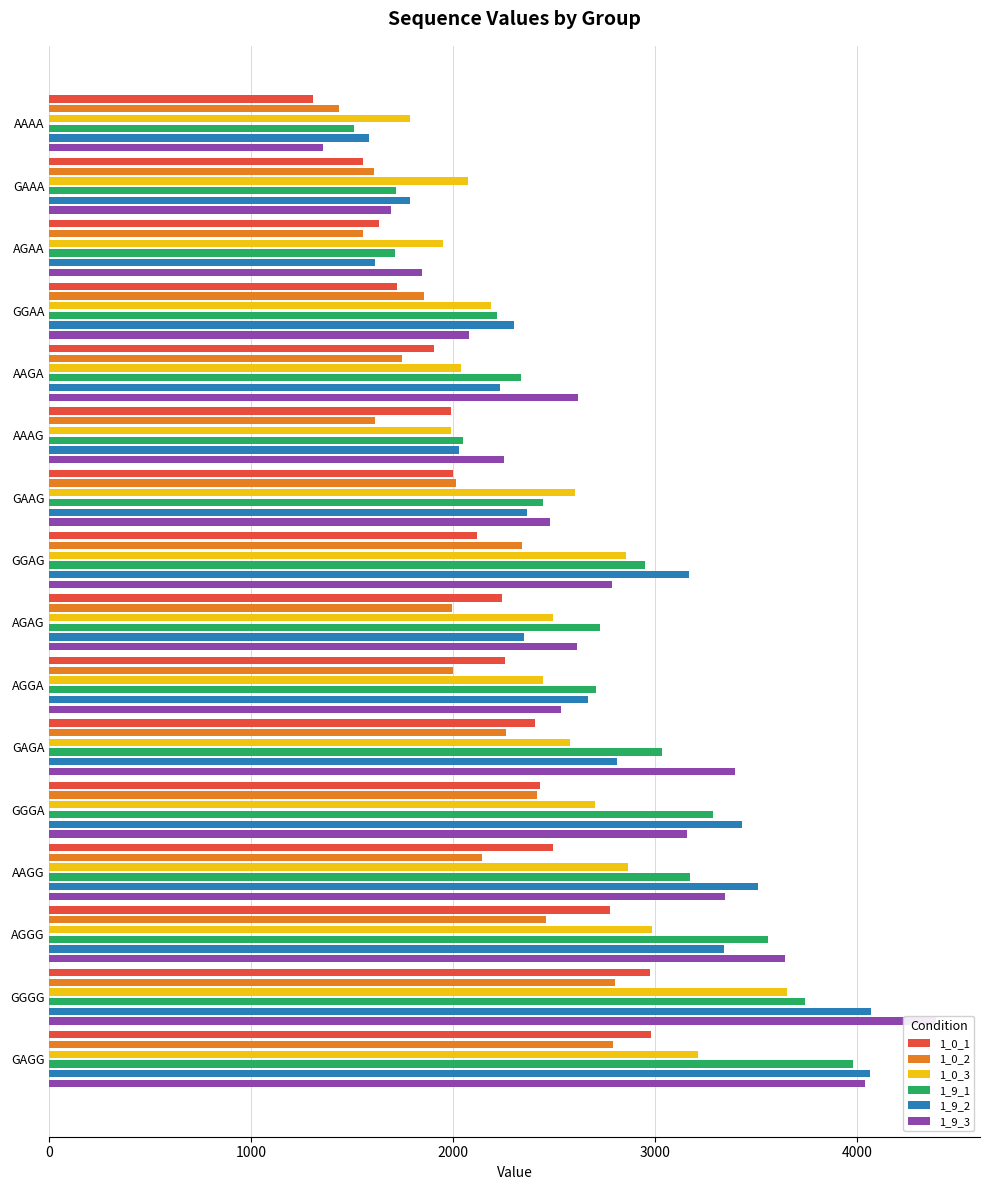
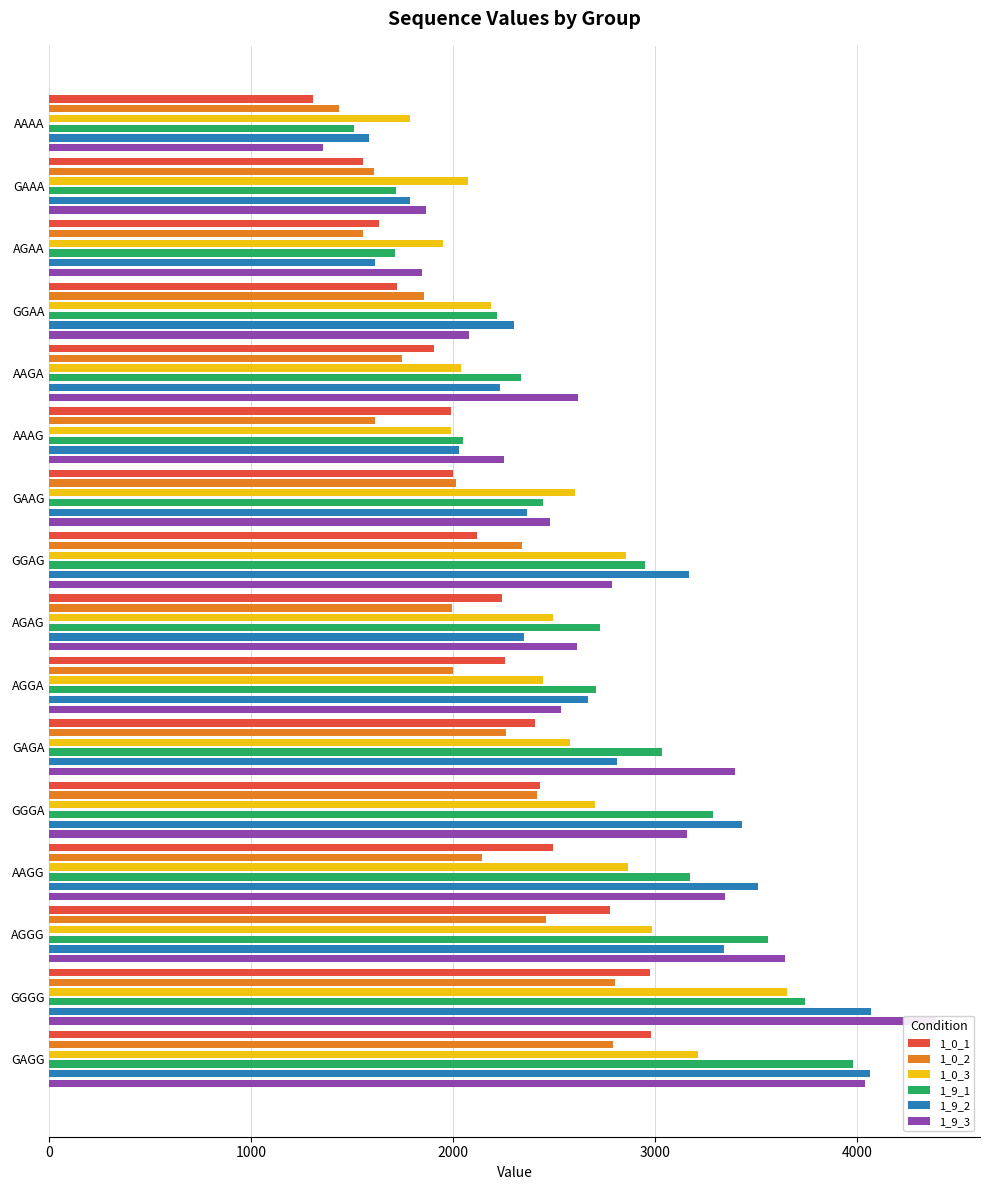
  {
    "1_0_3": {
      "AAAA": 1790,
      "GAAA": 2070,
      "AGAA": 1950,
      "GGAA": 2190,
      "AAGA": 2040,
      "AAAG": 1990,
      "GAAG": 2600,
      "GGAG": 2860,
      "AGAG": 2490,
      "AGGA": 2440,
      "GAGA": 2580,
      "GGGA": 2700,
      "AAGG": 2870,
      "AGGG": 2980,
      "GGGG": 3650,
      "GAGG": 3210
    },
    "1_9_1": {
      "AAAA": 1510,
      "GAAA": 1720,
      "AGAA": 1710,
      "GGAA": 2220,
      "AAGA": 2340,
      "AAAG": 2050,
      "GAAG": 2450,
      "GGAG": 2950,
      "AGAG": 2720,
      "AGGA": 2710,
      "GAGA": 3030,
      "GGGA": 3280,
      "AAGG": 3170,
      "AGGG": 3560,
      "GGGG": 3740,
      "GAGG": 3980
    },
    "1_9_2": {
      "AAAA": 1580,
      "GAAA": 1790,
      "AGAA": 1610,
      "GGAA": 2300,
      "AAGA": 2230,
      "AAAG": 2030,
      "GAAG": 2360,
      "GGAG": 3160,
      "AGAG": 2350,
      "AGGA": 2670,
      "GAGA": 2810,
      "GGGA": 3430,
      "AAGG": 3510,
      "AGGG": 3340,
      "GGGG": 4070,
      "GAGG": 4060
    },
    "1_9_3": {
      "AAAA": 1350,
-     "GAAA": 1690,
+     "GAAA": 1860,
      "AGAA": 1840,
      "GGAA": 2080,
      "AAGA": 2620,
      "AAAG": 2250,
      "GAAG": 2480,
      "GGAG": 2790,
      "AGAG": 2610,
      "AGGA": 2530,
      "GAGA": 3400,
      "GGGA": 3160,
      "AAGG": 3340,
      "AGGG": 3640,
      "GAGG": 4040
    }
  }
